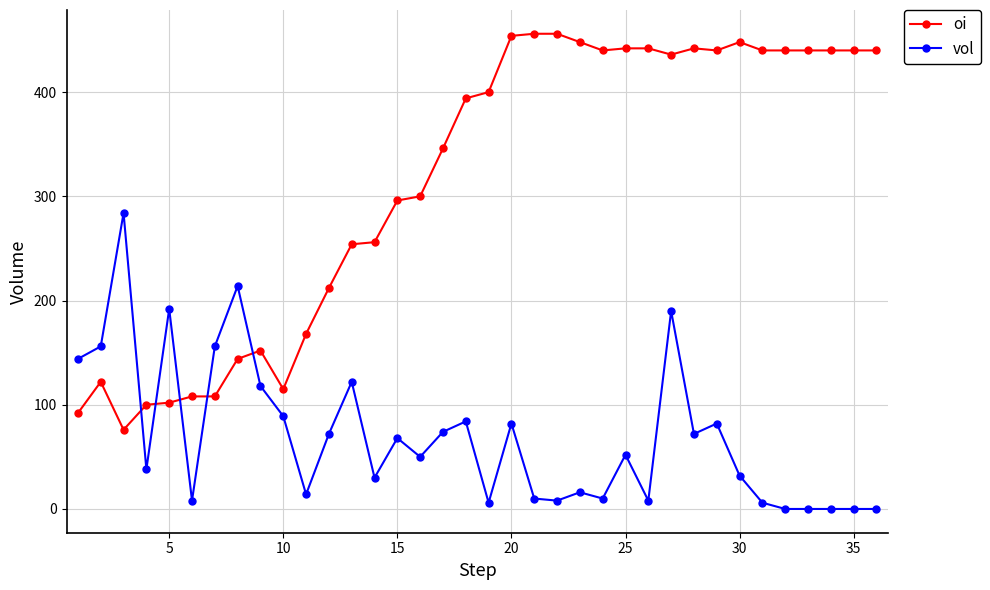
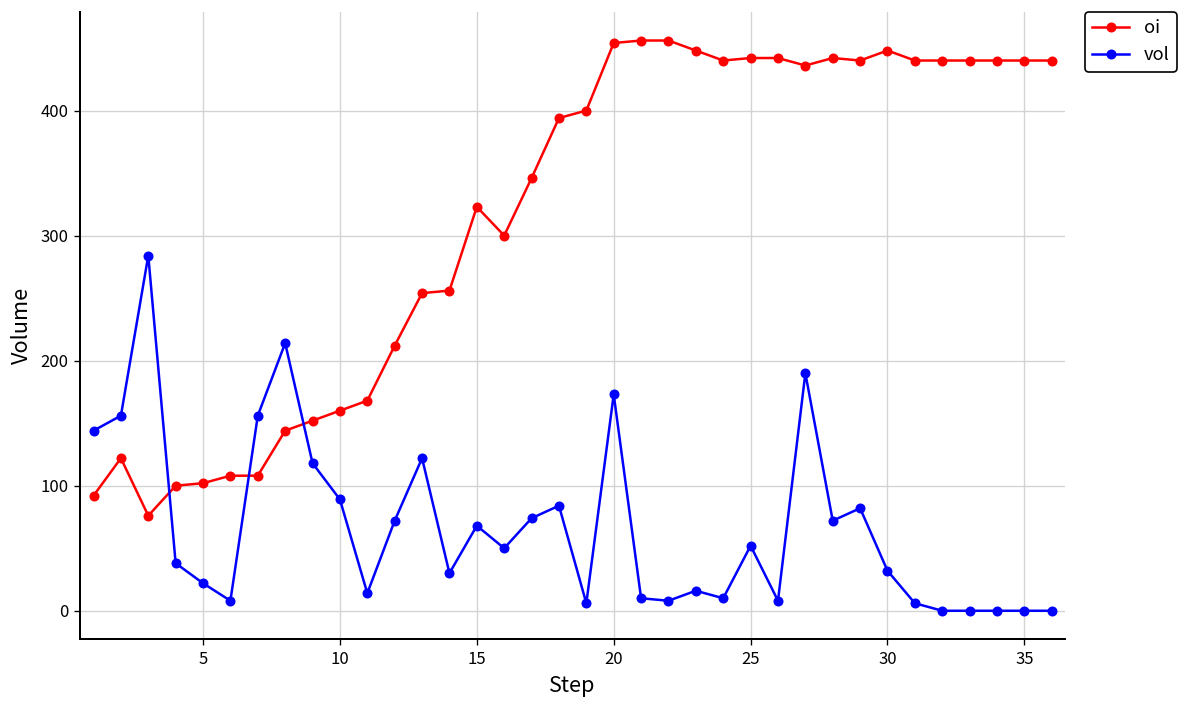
  {
    "oi": {
      "5": 102,
-     "10": 115,
-     "15": 296,
+     "10": 160,
+     "15": 323,
      "20": 454,
      "25": 442,
      "30": 448,
      "35": 440
    },
    "vol": {
-     "5": 192,
+     "5": 22,
      "10": 89,
      "15": 68,
-     "20": 82,
+     "20": 173,
      "25": 52,
      "30": 32,
      "35": 0
    }
  }
